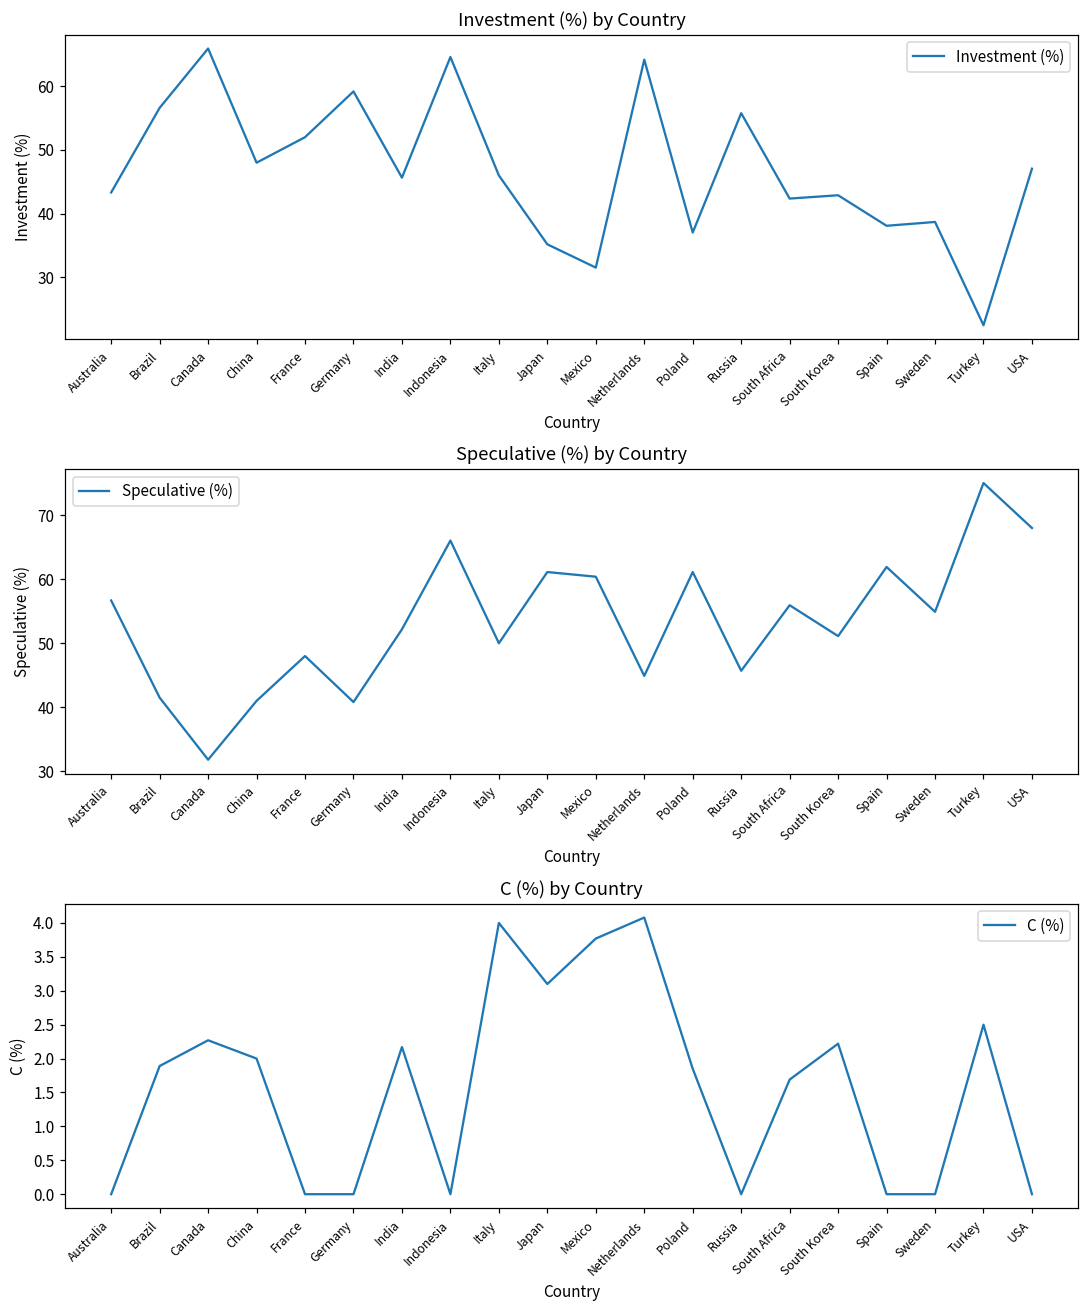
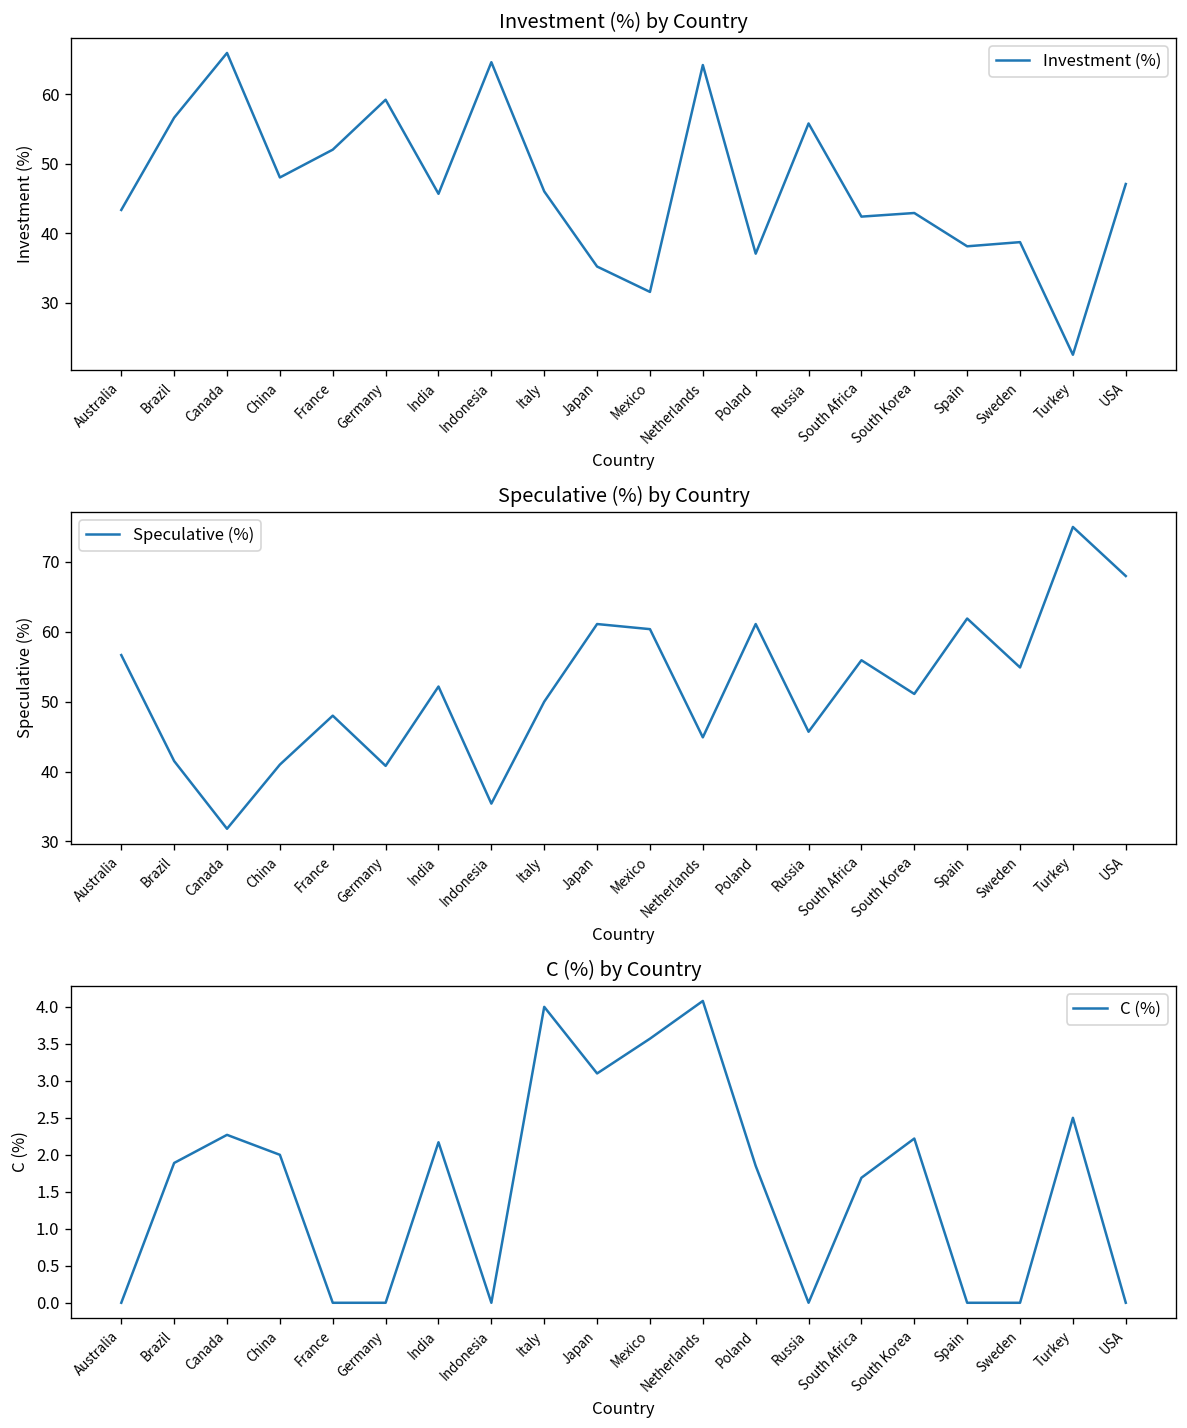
  {
    "Investment (%) by Country": {
      "Australia": 43,
      "Brazil": 57,
      "Canada": 66,
      "China": 48,
      "France": 52,
      "Germany": 59,
      "India": 46,
      "Indonesia": 65,
      "Italy": 46,
      "Japan": 35,
      "Mexico": 32,
      "Netherlands": 64,
      "Poland": 37,
      "Russia": 56,
      "South Africa": 42,
      "South Korea": 43,
      "Spain": 38,
      "Sweden": 39,
      "Turkey": 23,
      "USA": 47
    },
    "Speculative (%) by Country": {
      "Australia": 57,
      "Brazil": 42,
      "Canada": 32,
      "China": 41,
      "France": 48,
      "Germany": 41,
      "India": 52,
-     "Indonesia": 66,
+     "Indonesia": 35,
      "Italy": 50,
      "Japan": 61,
      "Mexico": 60,
      "Netherlands": 45,
      "Poland": 61,
      "Russia": 46,
      "South Africa": 56,
      "South Korea": 51,
      "Spain": 62,
      "Sweden": 55,
      "Turkey": 75,
      "USA": 68
    },
    "C (%) by Country": {
      "Australia": 0.0,
      "Brazil": 1.9,
      "Canada": 2.3,
      "China": 2.0,
      "France": 0.0,
      "Germany": 0.0,
      "India": 2.2,
      "Indonesia": 0.0,
      "Italy": 4.0,
      "Japan": 3.1,
-     "Mexico": 3.8,
+     "Mexico": 3.6,
      "Netherlands": 4.1,
      "Poland": 1.9,
      "Russia": 0.0,
      "South Africa": 1.7,
      "South Korea": 2.2,
      "Spain": 0.0,
      "Sweden": 0.0,
      "Turkey": 2.5,
      "USA": 0.0
    }
  }
